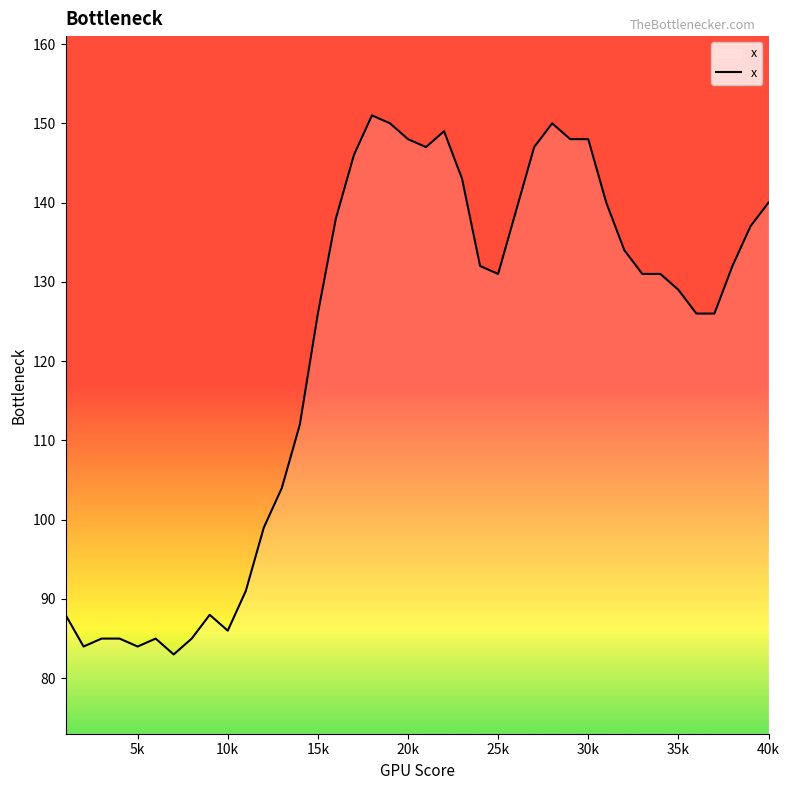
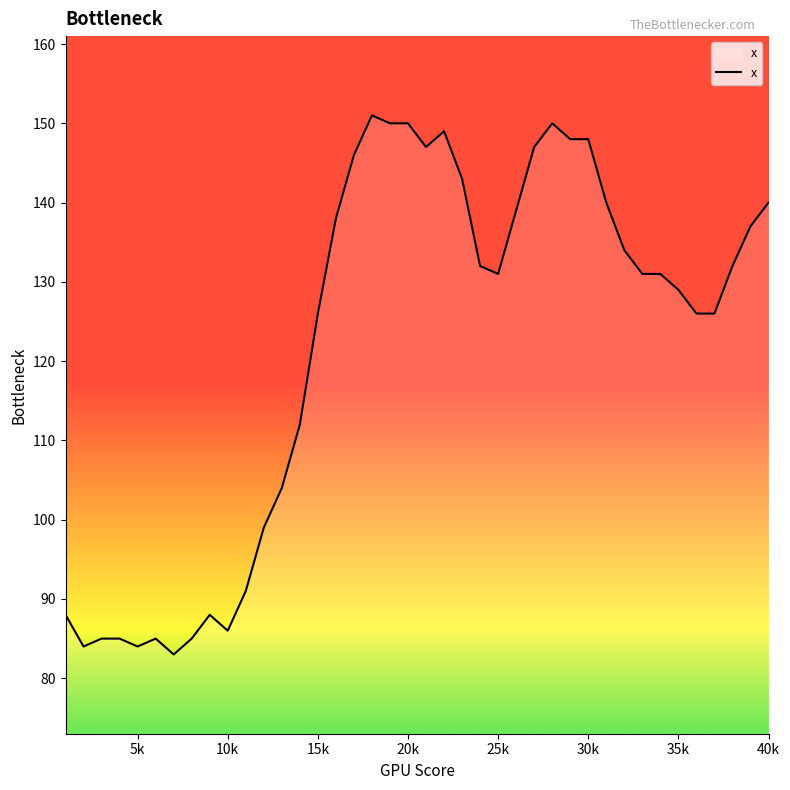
  {
    "5k": 84,
    "10k": 86,
    "15k": 126,
-   "20k": 148,
+   "20k": 150,
    "25k": 131,
    "30k": 148,
    "35k": 129,
    "40k": 140
  }
